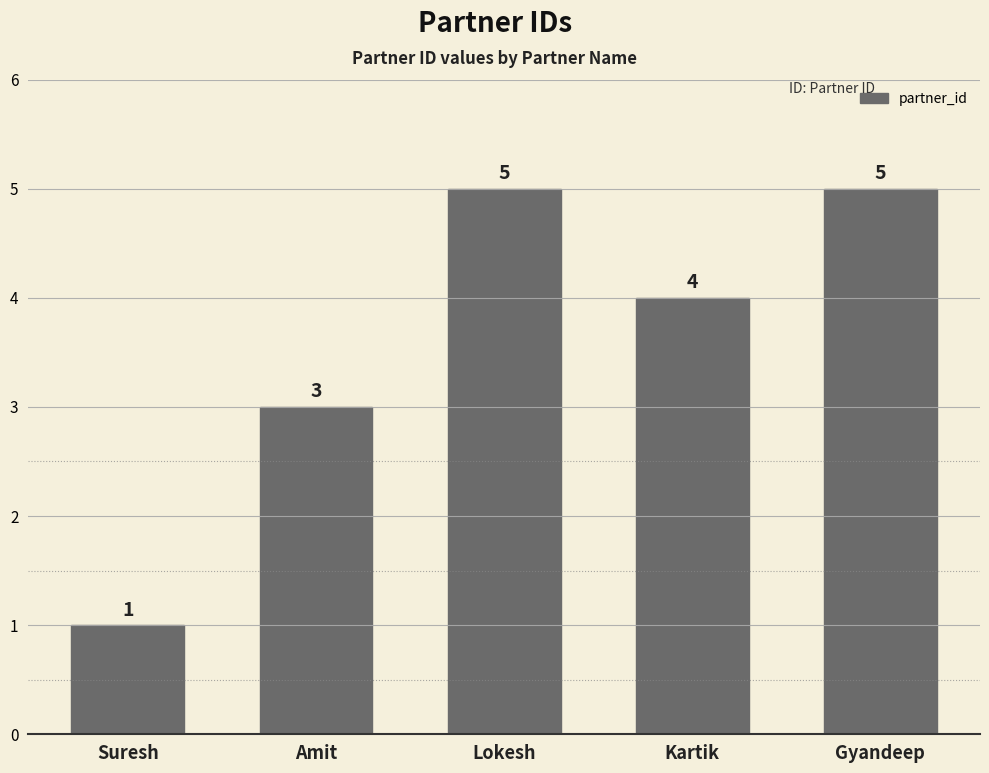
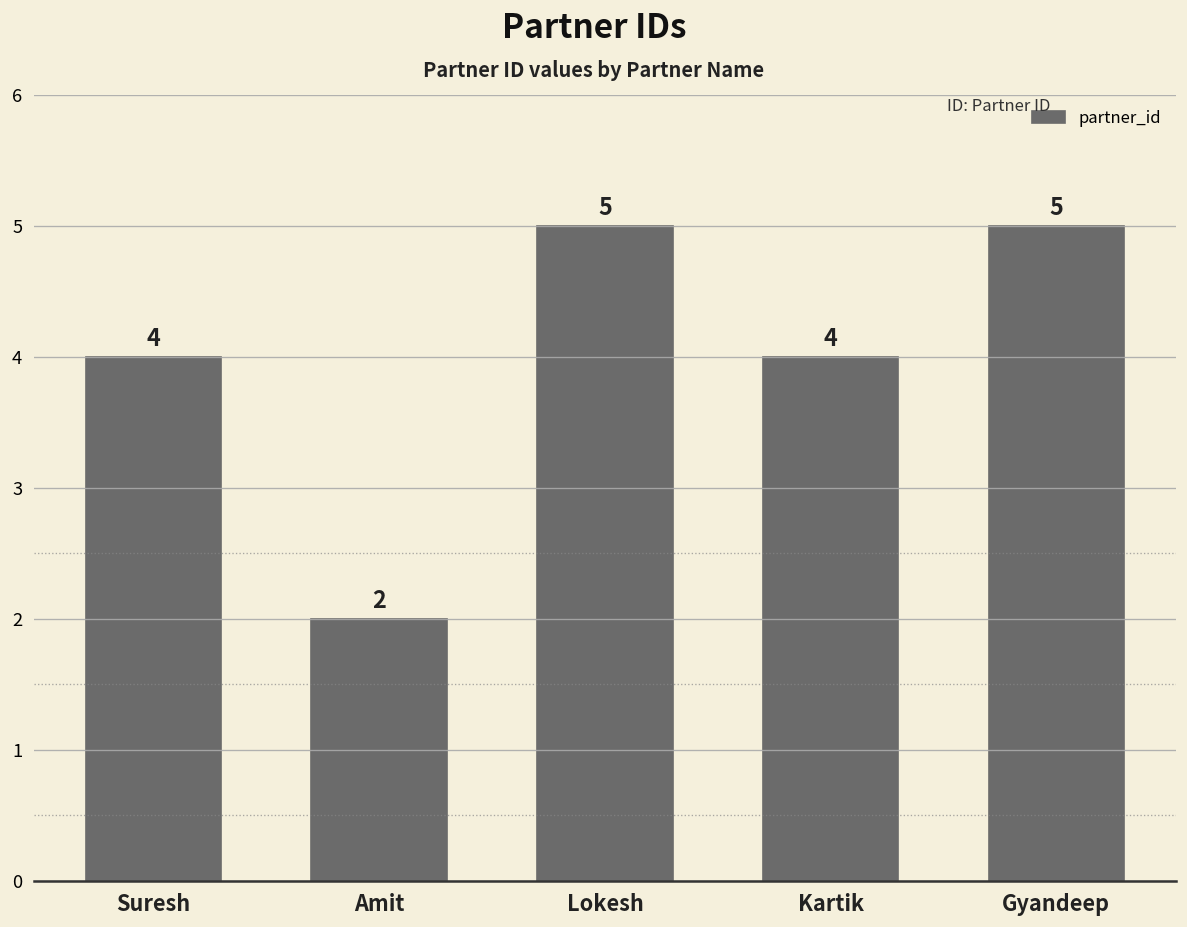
  {
-   "Suresh": 1,
-   "Amit": 3,
+   "Suresh": 4,
+   "Amit": 2,
    "Lokesh": 5,
    "Kartik": 4,
    "Gyandeep": 5
  }
